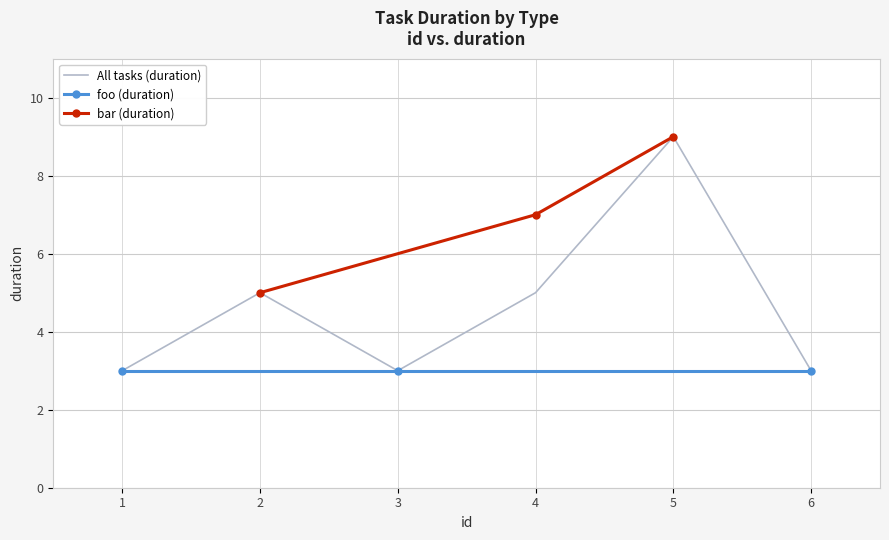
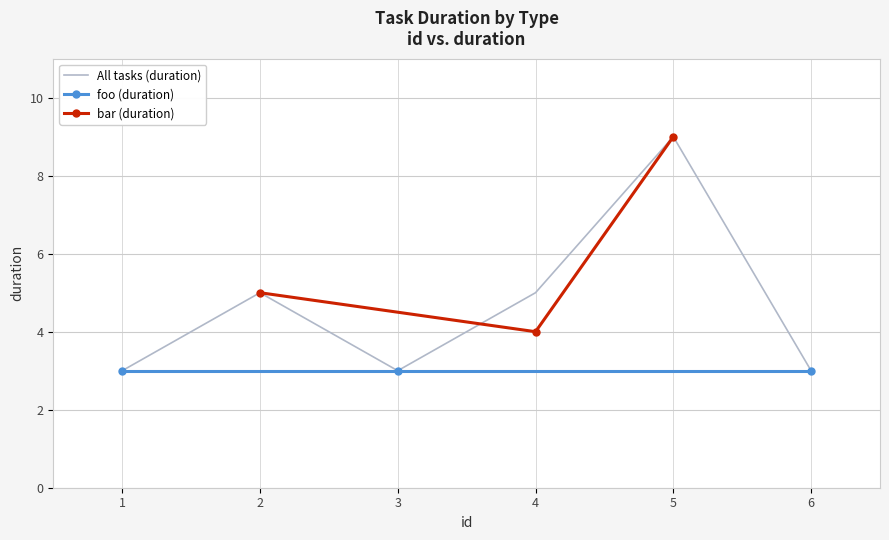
  {
    "All tasks (duration)": {
      "4": 5
    },
    "bar (duration)": {
-     "4": 7
+     "4": 4
    }
  }
